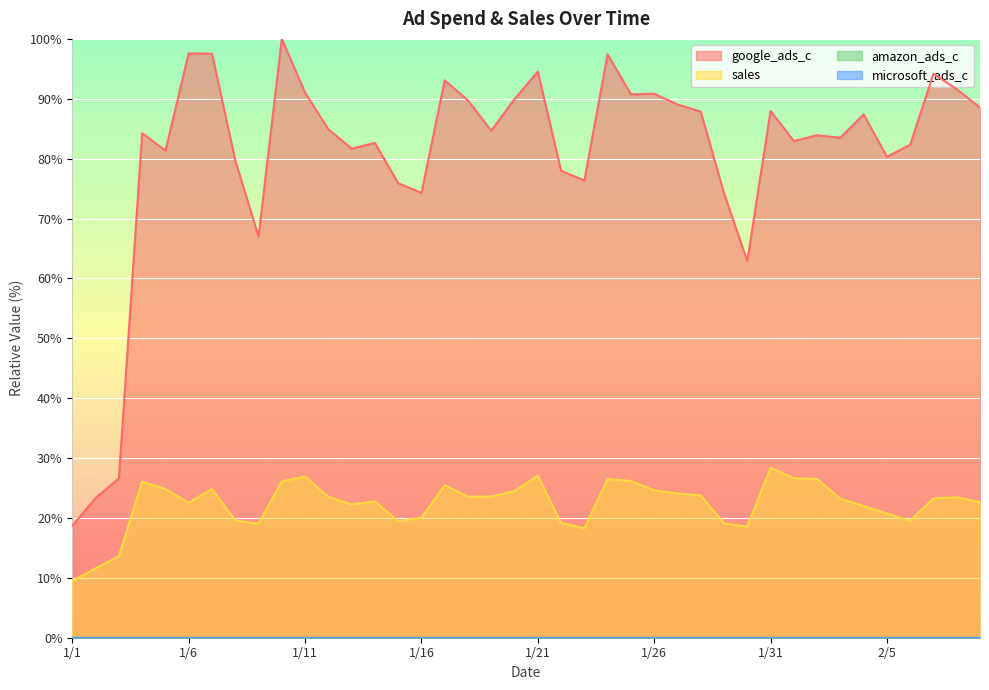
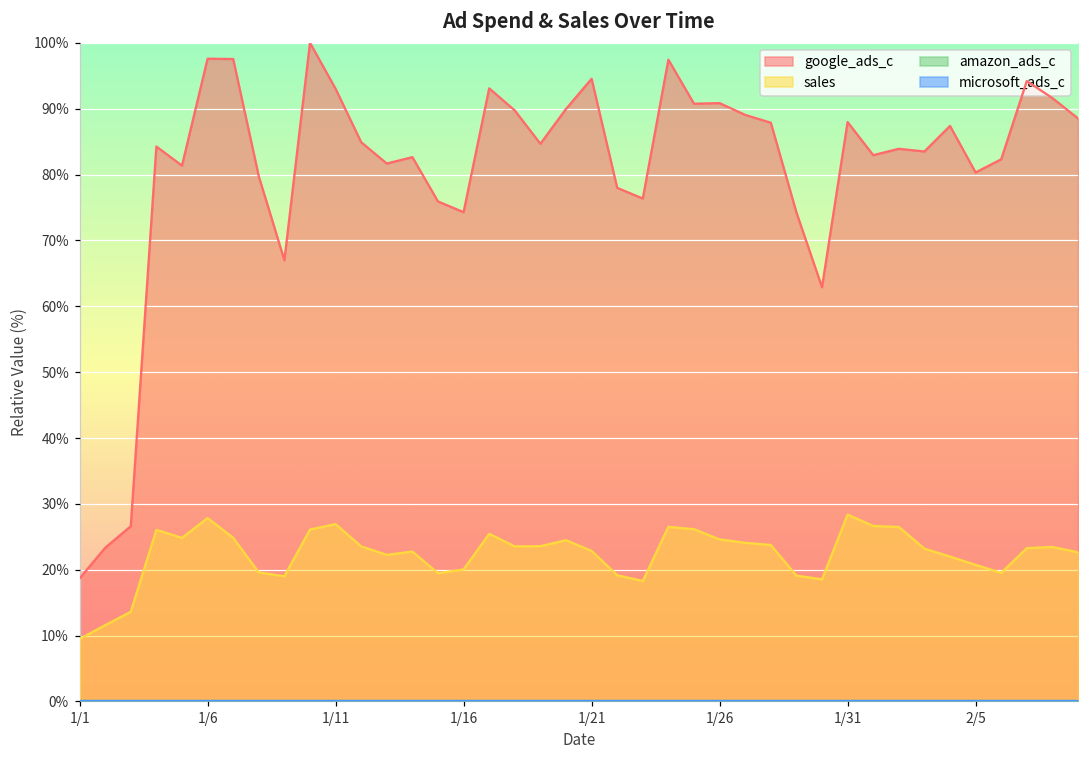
  {
    "google_ads_c": {
      "1/1": "19%",
      "1/6": "98%",
-     "1/11": "91%",
+     "1/11": "93%",
      "1/16": "74%",
      "1/21": "95%",
      "1/26": "91%",
      "1/31": "88%",
      "2/5": "80%"
    },
    "sales": {
      "1/1": "9%",
-     "1/6": "23%",
+     "1/6": "28%",
      "1/11": "27%",
      "1/16": "20%",
-     "1/21": "27%",
+     "1/21": "23%",
      "1/26": "25%",
      "1/31": "28%",
      "2/5": "21%"
    },
    "microsoft_ads_c": {
      "1/1": "0%",
      "1/6": "0%",
      "1/11": "0%",
      "1/16": "0%",
      "1/21": "0%",
      "1/26": "0%",
      "1/31": "0%",
      "2/5": "0%"
    }
  }
